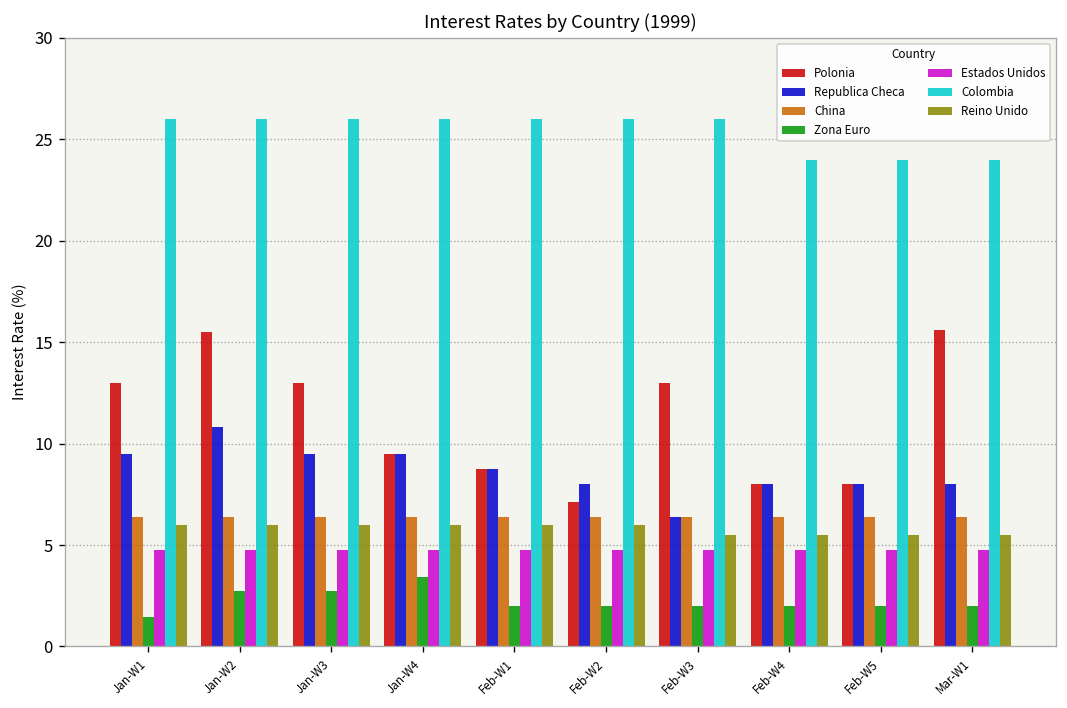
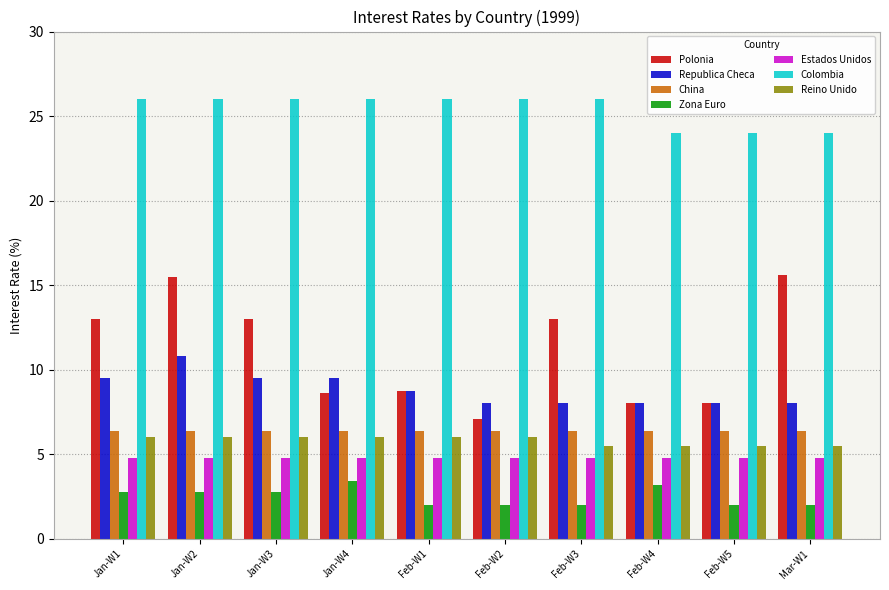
  {
    "Polonia": {
      "Jan-W1": 13.0,
      "Jan-W2": 15.5,
      "Jan-W3": 13.0,
-     "Jan-W4": 9.5,
+     "Jan-W4": 8.6,
      "Feb-W1": 8.8,
      "Feb-W2": 7.1,
      "Feb-W3": 13.0,
      "Feb-W4": 8.0,
      "Feb-W5": 8.0,
      "Mar-W1": 15.6
    },
    "Republica Checa": {
      "Jan-W1": 9.5,
      "Jan-W2": 10.8,
      "Jan-W3": 9.5,
      "Jan-W4": 9.5,
      "Feb-W1": 8.8,
      "Feb-W2": 8.0,
-     "Feb-W3": 6.4,
+     "Feb-W3": 8.0,
      "Feb-W4": 8.0,
      "Feb-W5": 8.0,
      "Mar-W1": 8.0
    },
    "China": {
      "Jan-W1": 6.4,
      "Jan-W2": 6.4,
      "Jan-W3": 6.4,
      "Jan-W4": 6.4,
      "Feb-W1": 6.4,
      "Feb-W2": 6.4,
      "Feb-W3": 6.4,
      "Feb-W4": 6.4,
      "Feb-W5": 6.4,
      "Mar-W1": 6.4
    },
    "Zona Euro": {
-     "Jan-W1": 1.4,
+     "Jan-W1": 2.8,
      "Jan-W2": 2.8,
      "Jan-W3": 2.8,
      "Jan-W4": 3.4,
      "Feb-W1": 2.0,
      "Feb-W2": 2.0,
      "Feb-W3": 2.0,
-     "Feb-W4": 2.0,
+     "Feb-W4": 3.2,
      "Feb-W5": 2.0,
      "Mar-W1": 2.0
    },
    "Estados Unidos": {
      "Jan-W1": 4.8,
      "Jan-W2": 4.8,
      "Jan-W3": 4.8,
      "Jan-W4": 4.8,
      "Feb-W1": 4.8,
      "Feb-W2": 4.8,
      "Feb-W3": 4.8,
      "Feb-W4": 4.8,
      "Feb-W5": 4.8,
      "Mar-W1": 4.8
    },
    "Colombia": {
      "Jan-W1": 26.0,
      "Jan-W2": 26.0,
      "Jan-W3": 26.0,
      "Jan-W4": 26.0,
      "Feb-W1": 26.0,
      "Feb-W2": 26.0,
      "Feb-W3": 26.0,
      "Feb-W4": 24.0,
      "Feb-W5": 24.0,
      "Mar-W1": 24.0
    },
    "Reino Unido": {
      "Jan-W1": 6.0,
      "Jan-W2": 6.0,
      "Jan-W3": 6.0,
      "Jan-W4": 6.0,
      "Feb-W1": 6.0,
      "Feb-W2": 6.0,
      "Feb-W3": 5.5,
      "Feb-W4": 5.5,
      "Feb-W5": 5.5,
      "Mar-W1": 5.5
    }
  }
